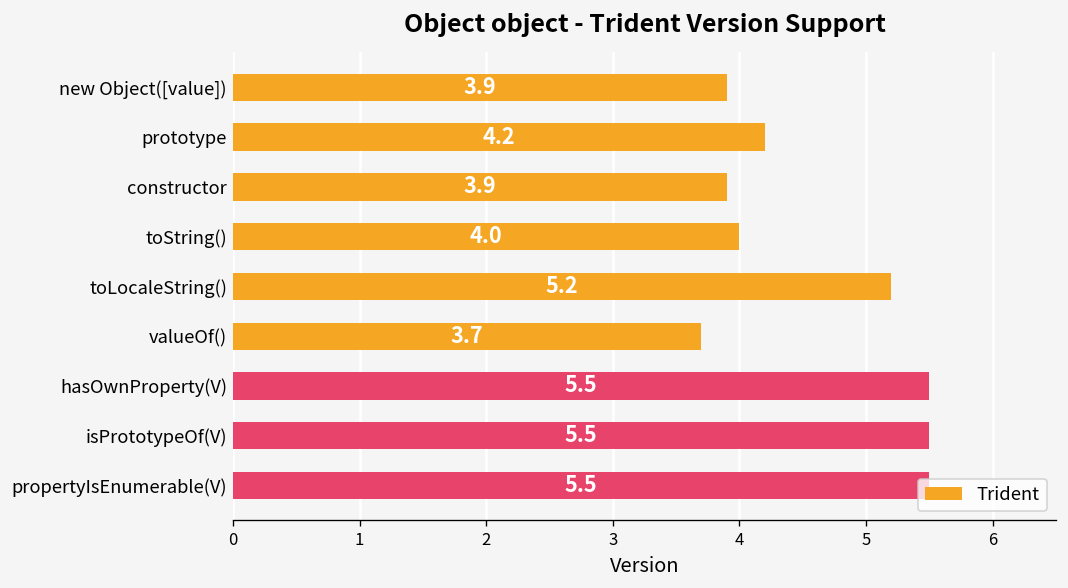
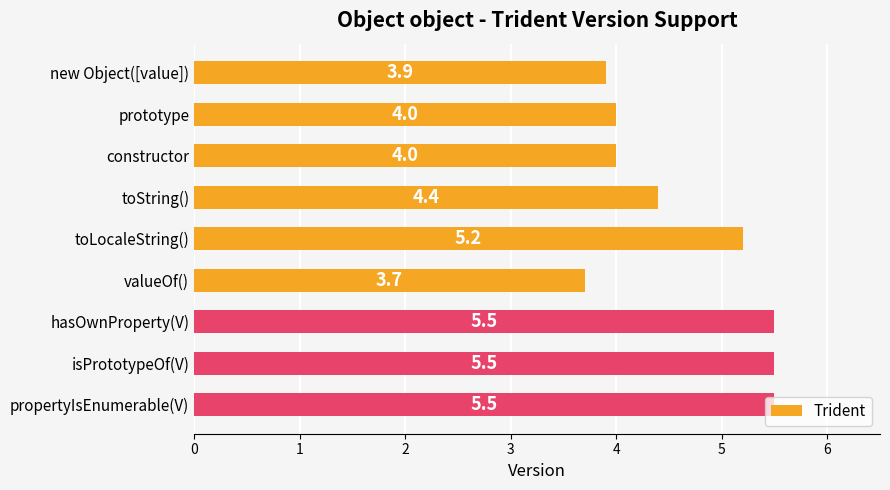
  {
    "new Object([value])": 3.9,
-   "prototype": 4.2,
-   "constructor": 3.9,
-   "toString()": 4.0,
+   "prototype": 4.0,
+   "constructor": 4.0,
+   "toString()": 4.4,
    "toLocaleString()": 5.2,
    "valueOf()": 3.7,
    "hasOwnProperty(V)": 5.5,
    "isPrototypeOf(V)": 5.5
  }
